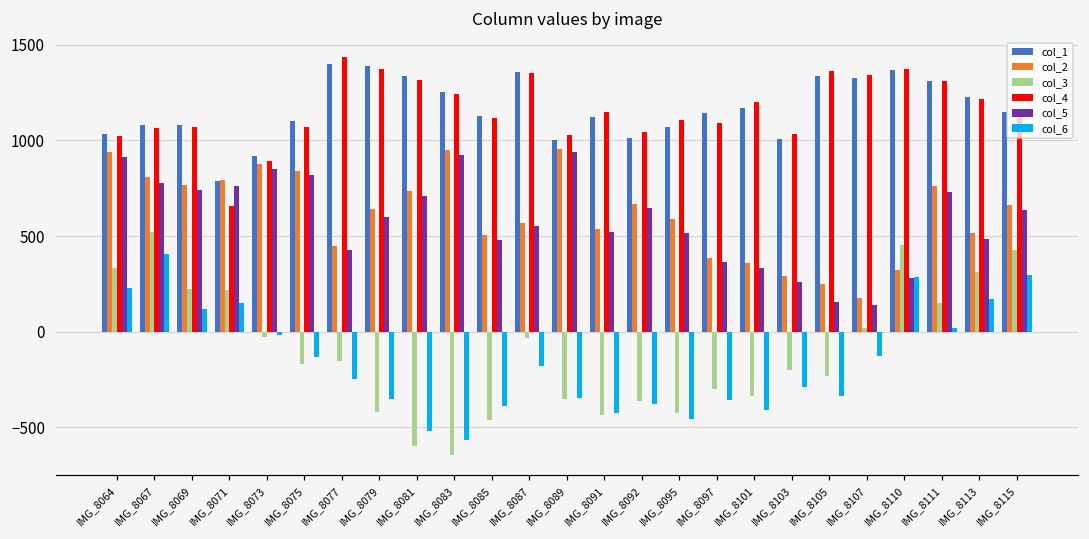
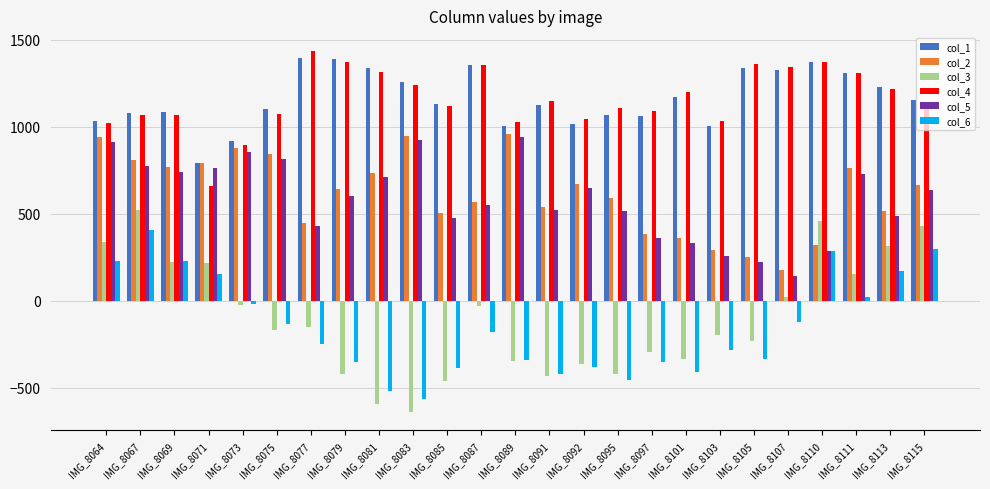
  {
    "col_1": {
      "IMG_8064": 1030,
      "IMG_8067": 1080,
      "IMG_8069": 1080,
      "IMG_8071": 790,
      "IMG_8073": 920,
      "IMG_8075": 1100,
      "IMG_8077": 1400,
      "IMG_8079": 1390,
      "IMG_8081": 1340,
      "IMG_8083": 1260,
      "IMG_8085": 1130,
      "IMG_8087": 1360,
      "IMG_8089": 1000,
      "IMG_8091": 1120,
      "IMG_8092": 1010,
      "IMG_8095": 1070,
-     "IMG_8097": 1140,
+     "IMG_8097": 1060,
      "IMG_8101": 1170,
      "IMG_8103": 1010,
      "IMG_8105": 1340,
      "IMG_8107": 1320,
      "IMG_8110": 1370,
      "IMG_8111": 1310,
      "IMG_8113": 1230,
      "IMG_8115": 1150
    },
    "col_2": {
      "IMG_8064": 940,
      "IMG_8067": 810,
      "IMG_8069": 770,
      "IMG_8071": 790,
      "IMG_8073": 880,
      "IMG_8075": 840,
      "IMG_8077": 450,
      "IMG_8079": 640,
      "IMG_8081": 730,
      "IMG_8083": 950,
      "IMG_8085": 510,
      "IMG_8087": 570,
      "IMG_8089": 960,
      "IMG_8091": 540,
      "IMG_8092": 670,
      "IMG_8095": 590,
      "IMG_8097": 380,
      "IMG_8101": 360,
      "IMG_8103": 290,
      "IMG_8105": 250,
      "IMG_8107": 170,
      "IMG_8110": 320,
      "IMG_8111": 760,
      "IMG_8113": 520,
      "IMG_8115": 660
    },
    "col_3": {
      "IMG_8064": 330,
      "IMG_8067": 520,
      "IMG_8069": 220,
      "IMG_8071": 220,
      "IMG_8073": -30,
      "IMG_8075": -170,
      "IMG_8077": -150,
      "IMG_8079": -420,
      "IMG_8081": -600,
      "IMG_8083": -640,
      "IMG_8085": -460,
      "IMG_8087": -30,
      "IMG_8089": -350,
      "IMG_8091": -440,
      "IMG_8092": -360,
      "IMG_8095": -420,
      "IMG_8097": -300,
      "IMG_8101": -330,
      "IMG_8103": -200,
      "IMG_8105": -230,
      "IMG_8107": 20,
      "IMG_8110": 460,
      "IMG_8111": 150,
      "IMG_8113": 310,
      "IMG_8115": 430
    },
    "col_4": {
      "IMG_8064": 1020,
      "IMG_8067": 1070,
      "IMG_8069": 1070,
      "IMG_8071": 660,
      "IMG_8073": 890,
      "IMG_8075": 1070,
      "IMG_8077": 1430,
      "IMG_8079": 1370,
      "IMG_8081": 1320,
      "IMG_8083": 1240,
      "IMG_8085": 1120,
      "IMG_8087": 1350,
      "IMG_8089": 1030,
      "IMG_8091": 1150,
      "IMG_8092": 1050,
      "IMG_8095": 1110,
      "IMG_8097": 1090,
      "IMG_8101": 1200,
      "IMG_8103": 1030,
      "IMG_8105": 1360,
      "IMG_8107": 1340,
      "IMG_8110": 1370,
      "IMG_8111": 1310,
      "IMG_8113": 1220
    },
    "col_5": {
      "IMG_8064": 910,
      "IMG_8067": 780,
      "IMG_8069": 740,
      "IMG_8071": 760,
      "IMG_8073": 850,
      "IMG_8075": 820,
      "IMG_8077": 430,
      "IMG_8079": 600,
      "IMG_8081": 710,
      "IMG_8083": 920,
      "IMG_8085": 480,
      "IMG_8087": 550,
      "IMG_8089": 940,
      "IMG_8091": 520,
      "IMG_8092": 650,
      "IMG_8095": 520,
      "IMG_8097": 360,
      "IMG_8101": 330,
      "IMG_8103": 260,
-     "IMG_8105": 160,
+     "IMG_8105": 220,
      "IMG_8107": 140,
      "IMG_8110": 280,
      "IMG_8111": 730,
      "IMG_8113": 480,
      "IMG_8115": 640
    },
    "col_6": {
      "IMG_8064": 230,
      "IMG_8067": 410,
-     "IMG_8069": 120,
+     "IMG_8069": 230,
      "IMG_8071": 150,
      "IMG_8073": -20,
      "IMG_8075": -130,
      "IMG_8077": -250,
      "IMG_8079": -350,
      "IMG_8081": -520,
      "IMG_8083": -560,
      "IMG_8085": -390,
      "IMG_8087": -180,
      "IMG_8089": -340,
      "IMG_8091": -420,
      "IMG_8092": -380,
      "IMG_8095": -460,
      "IMG_8097": -350,
      "IMG_8101": -410,
      "IMG_8103": -290,
      "IMG_8105": -340,
      "IMG_8107": -130,
      "IMG_8110": 290,
      "IMG_8111": 20,
      "IMG_8113": 170,
      "IMG_8115": 300
    }
  }
